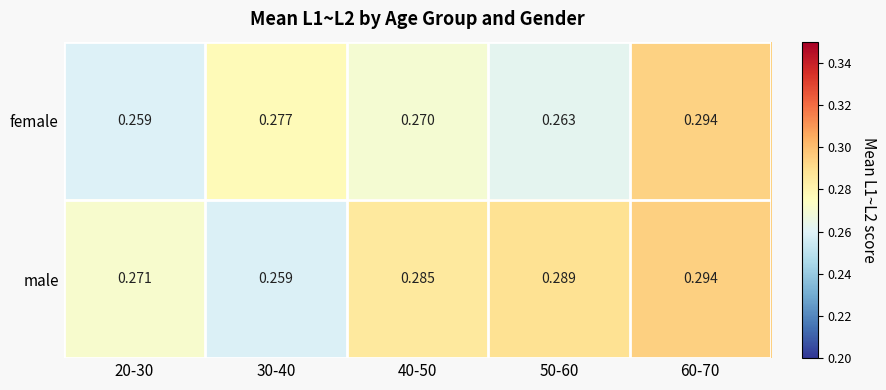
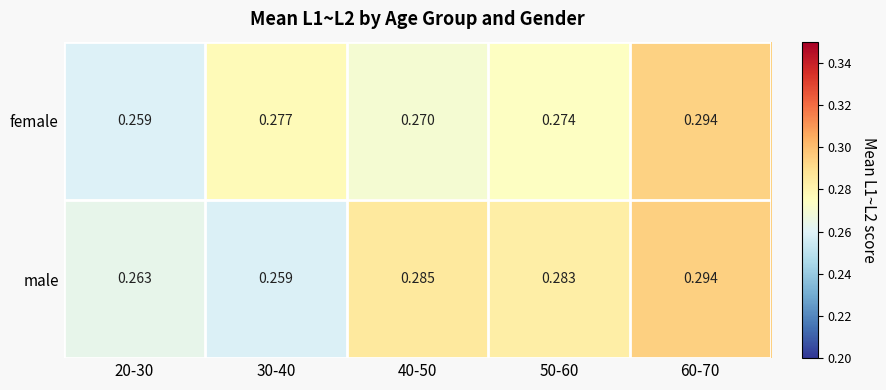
  {
    "female": {
      "20-30": 0.259,
      "30-40": 0.277,
      "40-50": 0.270,
-     "50-60": 0.263,
+     "50-60": 0.274,
      "60-70": 0.294
    },
    "male": {
-     "20-30": 0.271,
+     "20-30": 0.263,
      "30-40": 0.259,
      "40-50": 0.285,
-     "50-60": 0.289,
+     "50-60": 0.283,
      "60-70": 0.294
    }
  }
